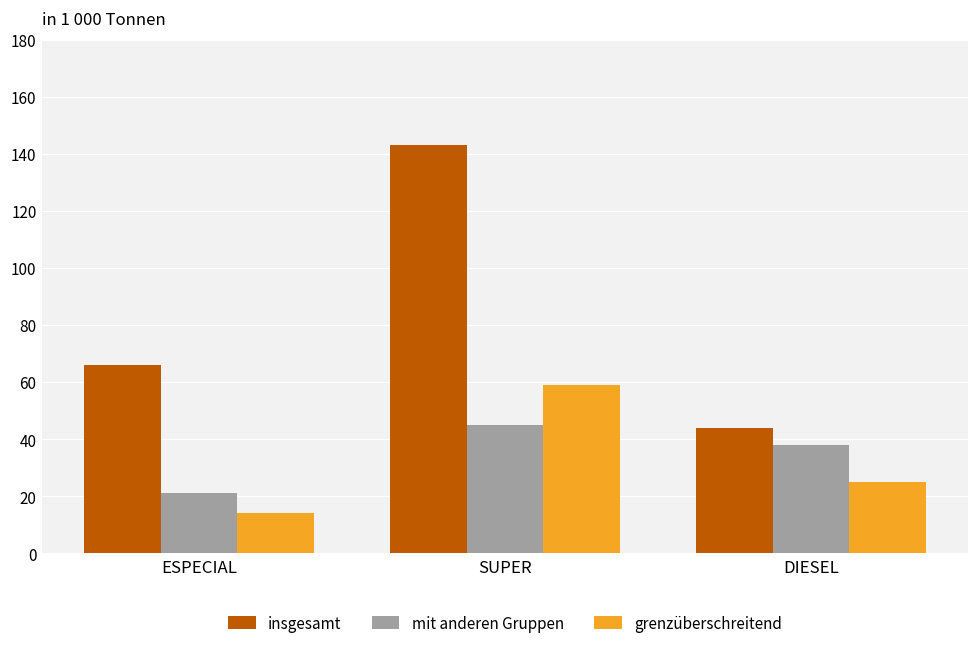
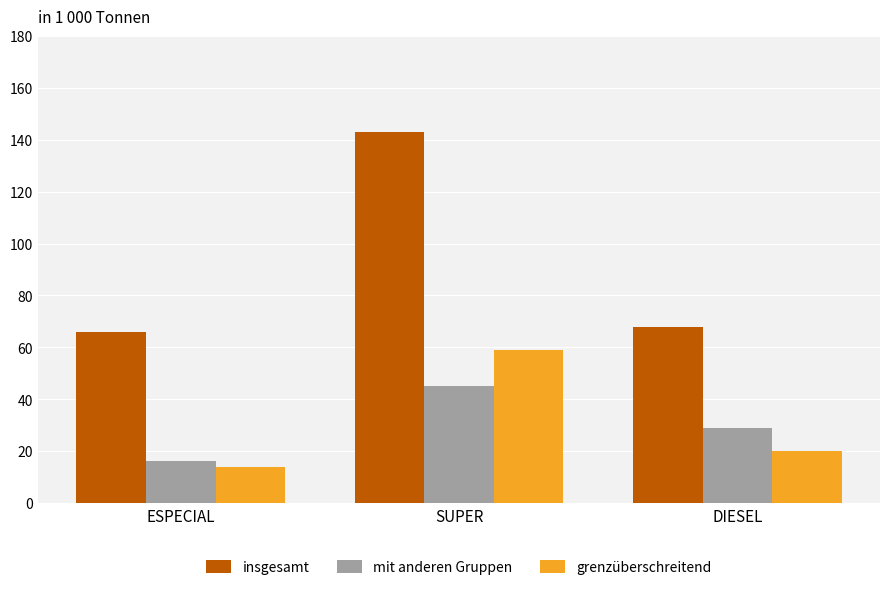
  {
    "insgesamt": {
      "ESPECIAL": 66,
      "SUPER": 143,
-     "DIESEL": 44
+     "DIESEL": 68
    },
    "mit anderen Gruppen": {
-     "ESPECIAL": 21,
+     "ESPECIAL": 16,
      "SUPER": 45,
-     "DIESEL": 38
+     "DIESEL": 29
    },
    "grenzüberschreitend": {
      "ESPECIAL": 14,
      "SUPER": 59,
-     "DIESEL": 25
+     "DIESEL": 20
    }
  }
